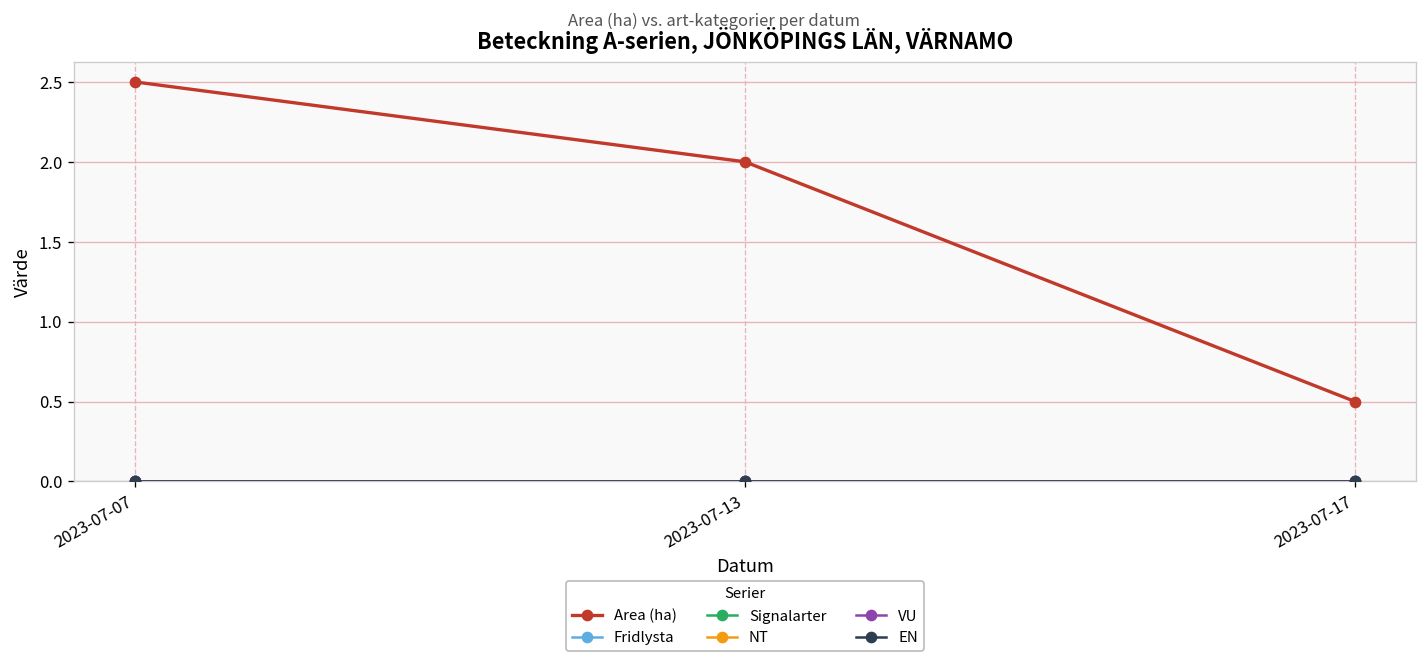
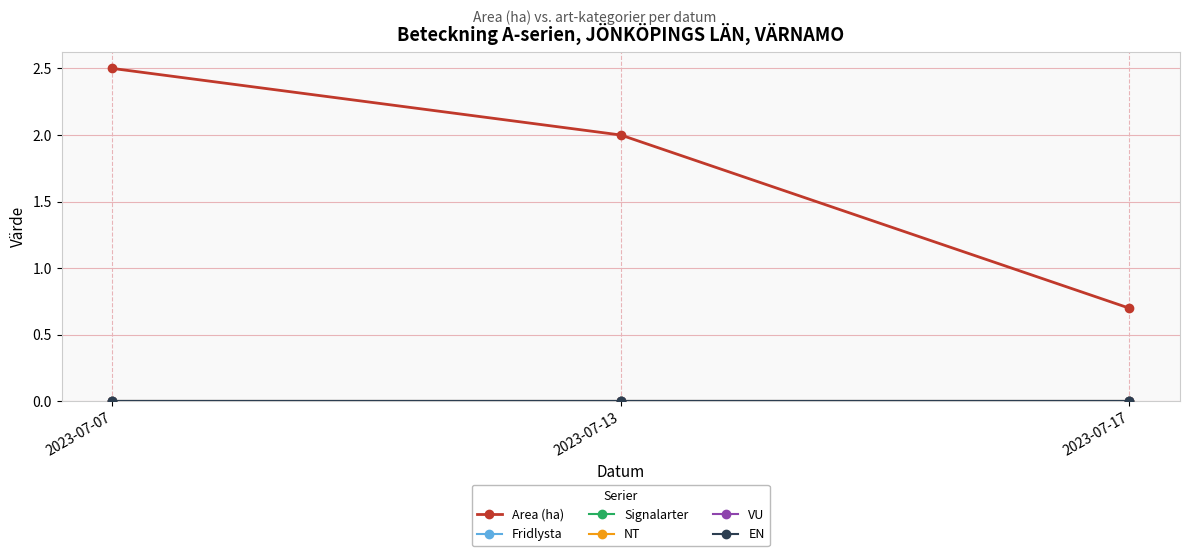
  {
    "Area (ha)": {
      "2023-07-07": 2.5,
      "2023-07-13": 2.0,
-     "2023-07-17": 0.5
+     "2023-07-17": 0.7
    },
    "EN": {
      "2023-07-07": 0.0,
      "2023-07-13": 0.0,
      "2023-07-17": 0.0
    }
  }
